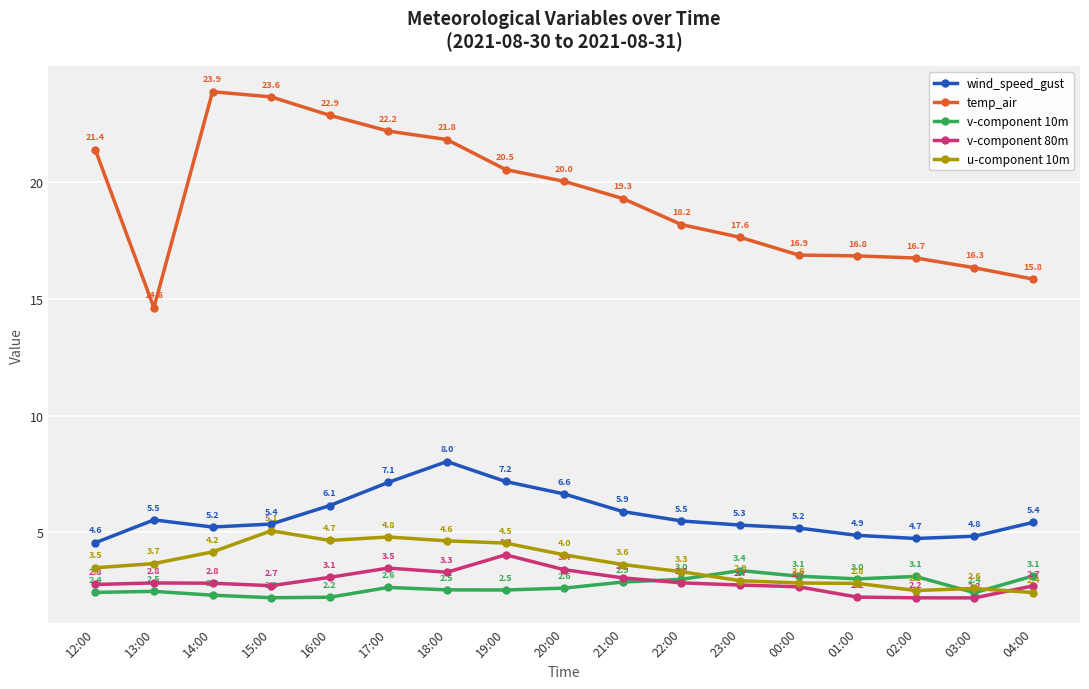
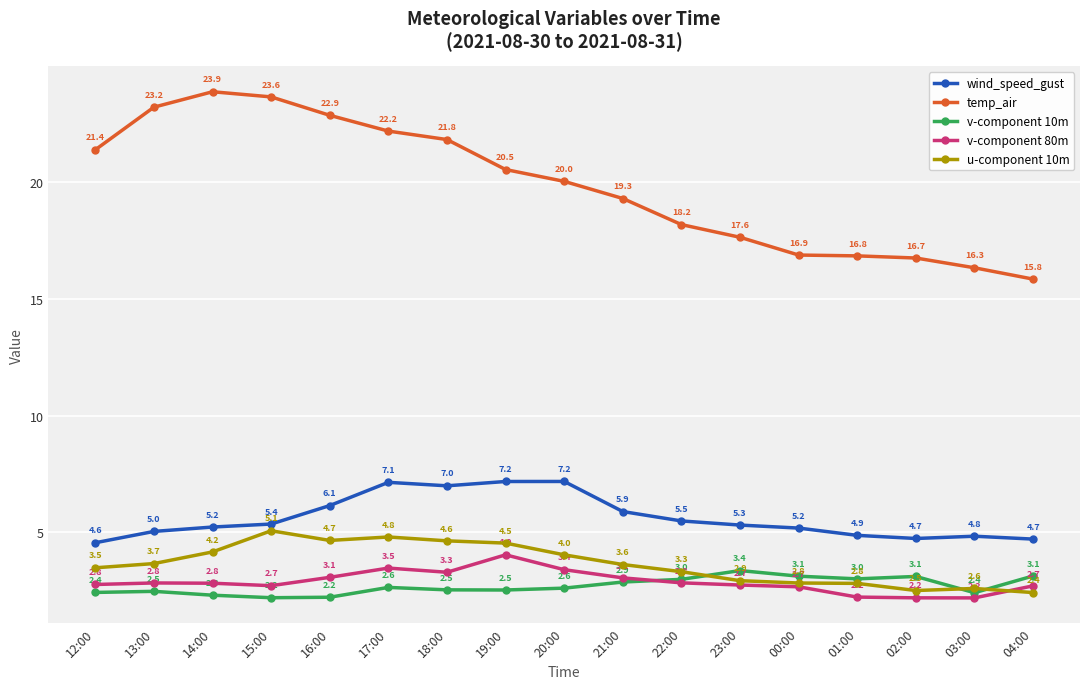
  {
    "wind_speed_gust": {
      "12:00": 4.6,
-     "13:00": 5.5,
+     "13:00": 5.0,
      "14:00": 5.2,
      "16:00": 6.1,
      "17:00": 7.1,
-     "18:00": 8.0,
+     "18:00": 7.0,
      "19:00": 7.2,
-     "20:00": 6.6,
+     "20:00": 7.2,
      "21:00": 5.9,
      "22:00": 5.5,
      "23:00": 5.3,
      "00:00": 5.2,
      "01:00": 4.9,
      "02:00": 4.7,
      "03:00": 4.8,
-     "04:00": 5.4
+     "04:00": 4.7
    },
    "temp_air": {
      "12:00": 21.4,
-     "13:00": 14.6,
+     "13:00": 23.2,
      "14:00": 23.9,
      "15:00": 23.6,
      "16:00": 22.9,
      "17:00": 22.2,
      "18:00": 21.8,
      "19:00": 20.5,
      "20:00": 20.0,
      "21:00": 19.3,
      "22:00": 18.2,
      "23:00": 17.6,
      "00:00": 16.9,
      "01:00": 16.8,
      "02:00": 16.7,
      "03:00": 16.3,
      "04:00": 15.8
    },
    "v-component 10m": {
      "16:00": 2.2,
      "19:00": 2.5,
      "23:00": 3.4,
      "02:00": 3.1,
      "04:00": 3.1
    },
    "v-component 80m": {
      "14:00": 2.8,
      "15:00": 2.7,
      "16:00": 3.1,
      "17:00": 3.5,
      "18:00": 3.3
    },
    "u-component 10m": {
      "12:00": 3.5,
      "13:00": 3.7,
      "14:00": 4.2,
      "16:00": 4.7,
      "17:00": 4.8,
      "18:00": 4.6,
      "19:00": 4.5,
      "20:00": 4.0,
      "21:00": 3.6
    }
  }
